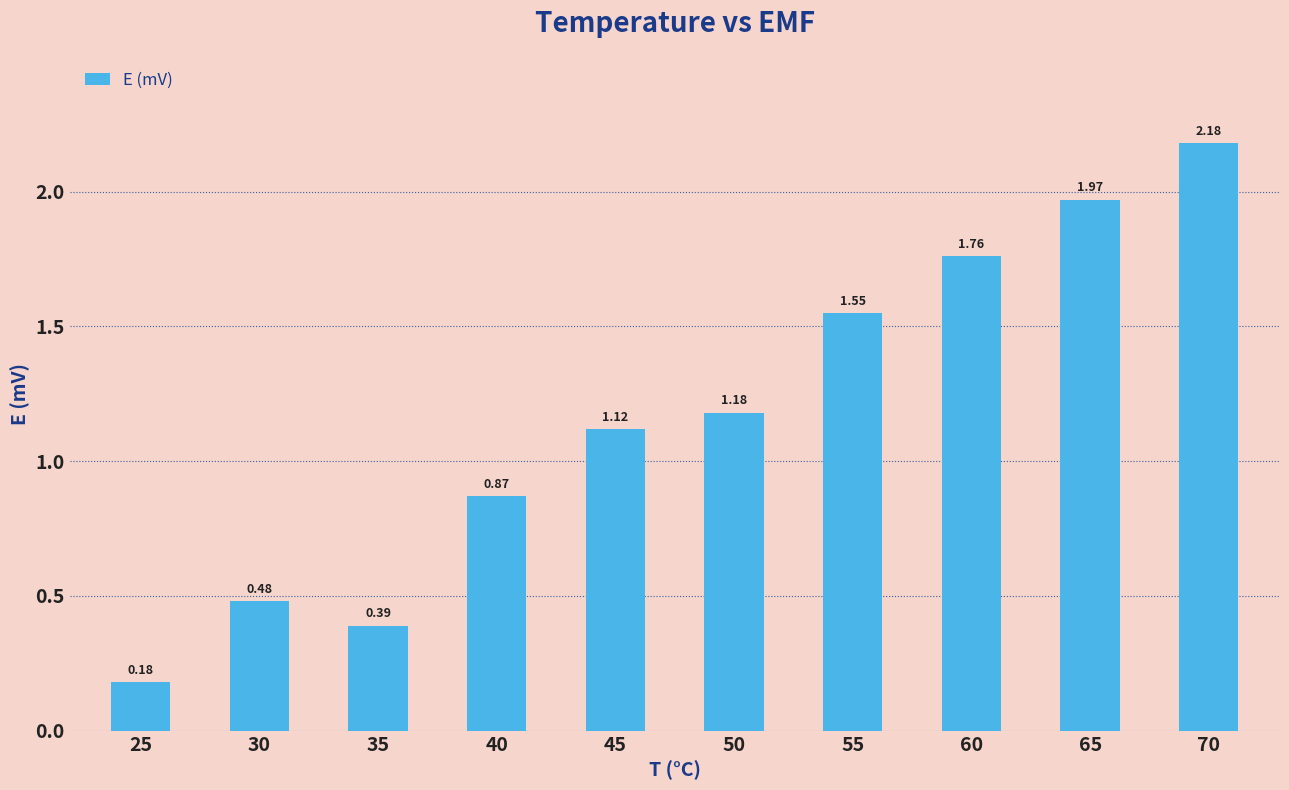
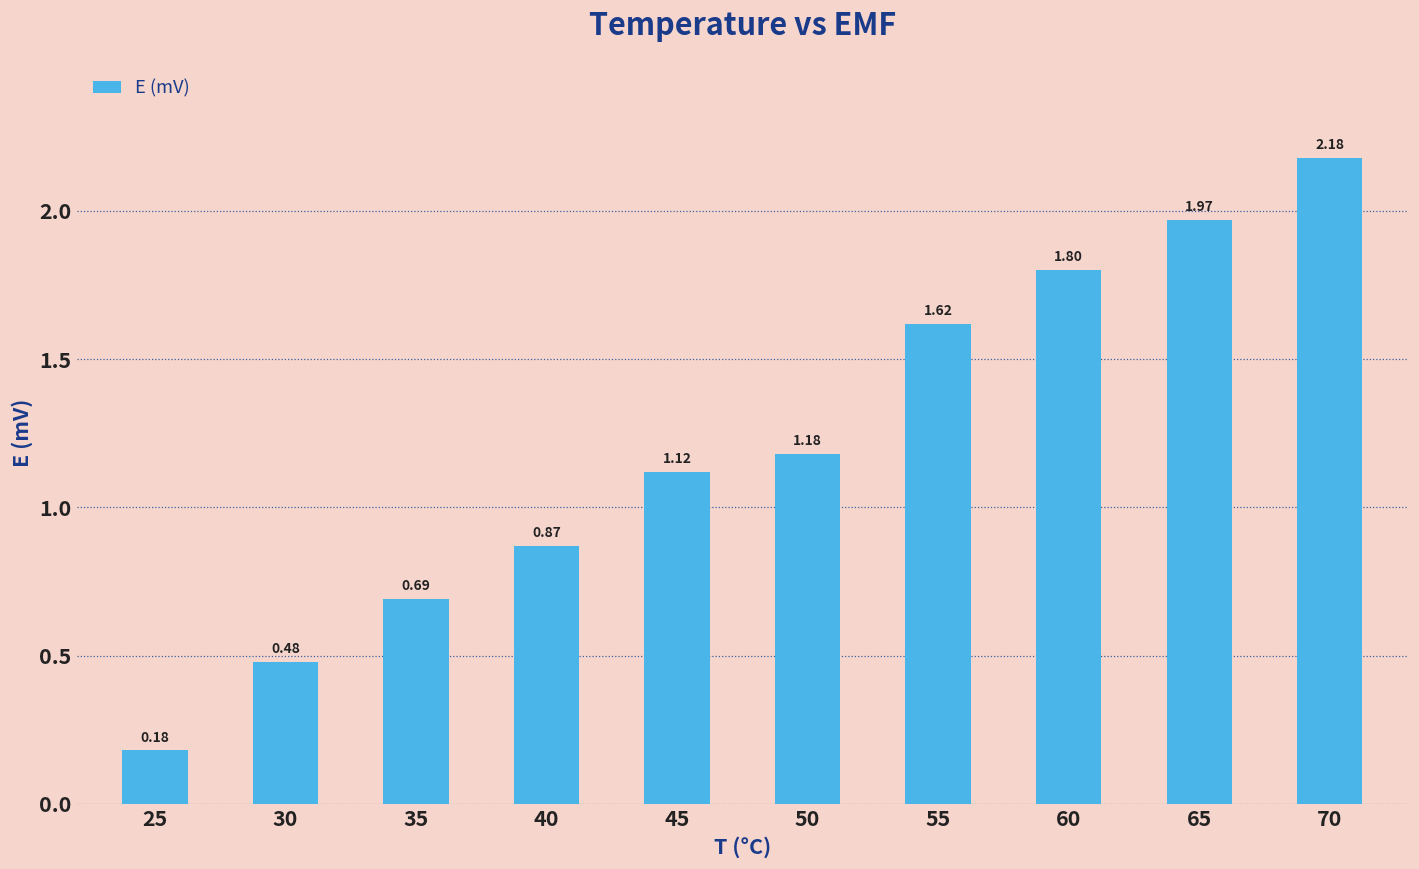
  {
    "25": 0.18,
    "30": 0.48,
-   "35": 0.39,
+   "35": 0.69,
    "40": 0.87,
    "45": 1.12,
    "50": 1.18,
-   "55": 1.55,
-   "60": 1.76,
+   "55": 1.62,
+   "60": 1.80,
    "65": 1.97,
    "70": 2.18
  }
